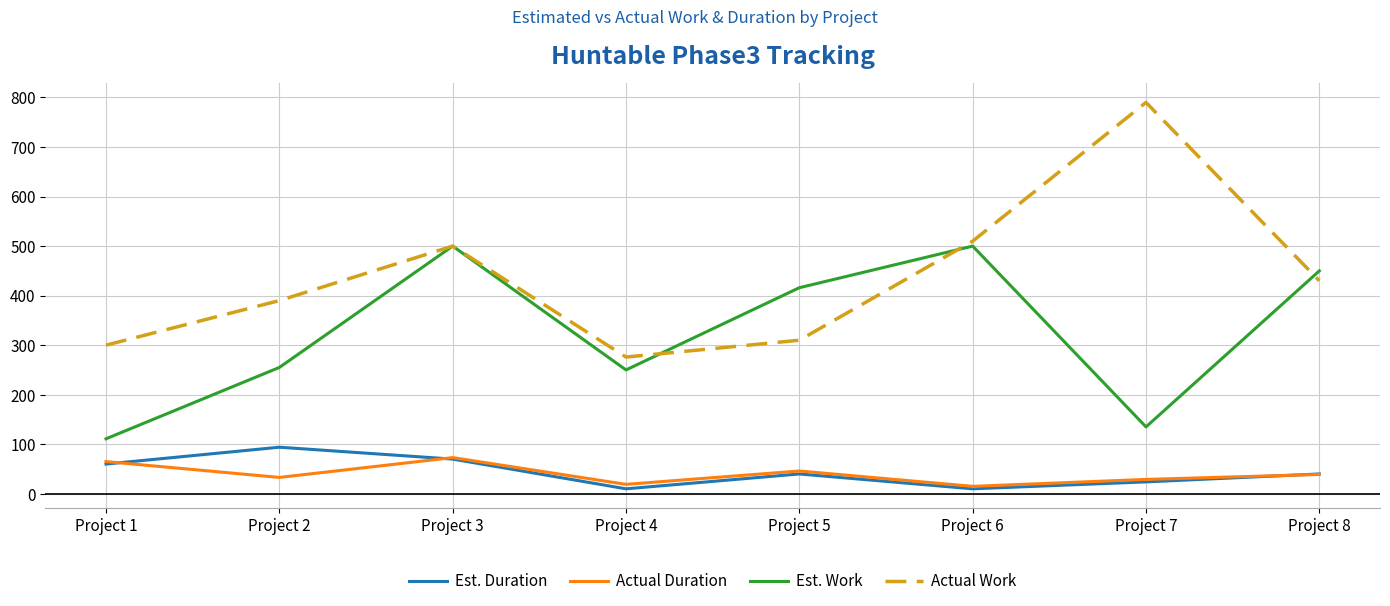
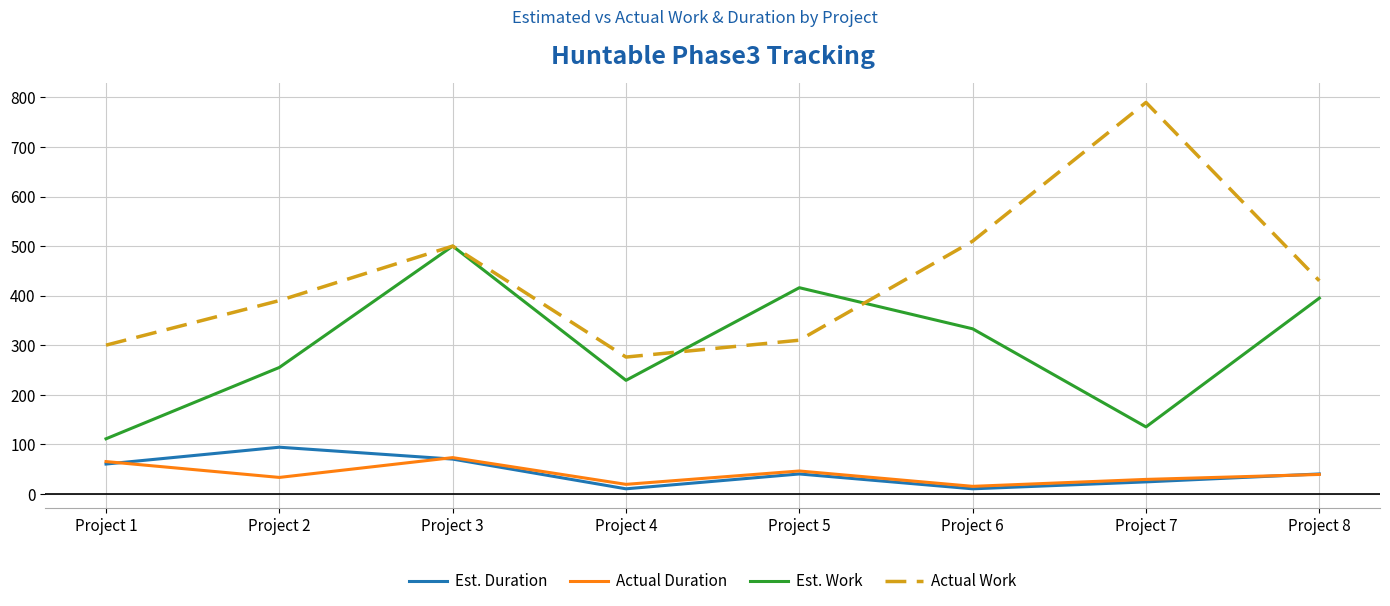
  {
    "Est. Duration": {
      "Project 2": 90,
      "Project 4": 10,
      "Project 5": 40
    },
    "Est. Work": {
      "Project 1": 110,
      "Project 2": 260,
-     "Project 4": 250,
+     "Project 4": 230,
      "Project 5": 420,
-     "Project 6": 500,
+     "Project 6": 330,
      "Project 7": 140,
-     "Project 8": 450
+     "Project 8": 400
    }
  }
